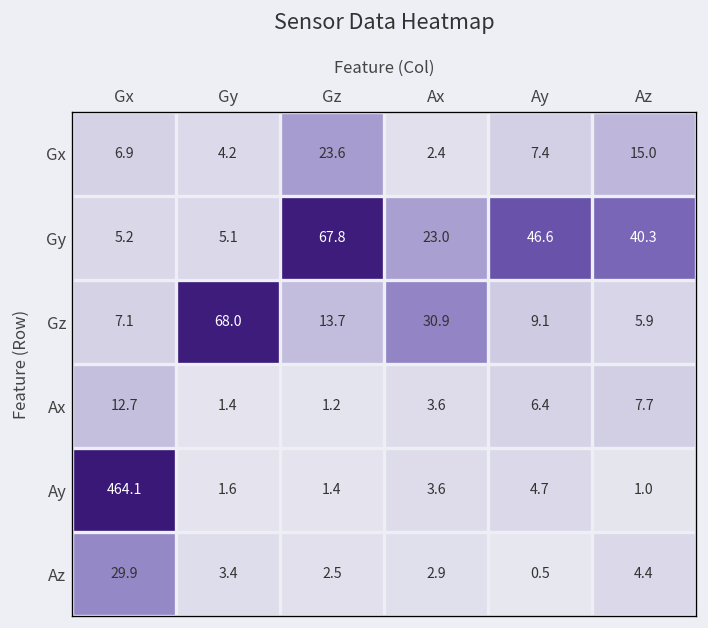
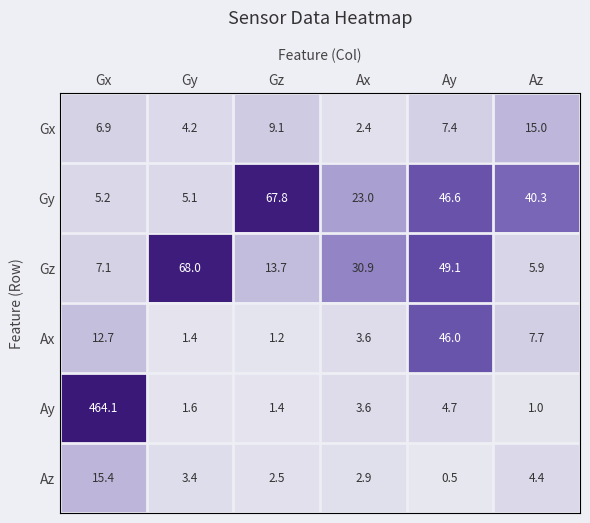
  {
    "Gx": {
      "Gx": 6.9,
      "Gy": 4.2,
-     "Gz": 23.6,
+     "Gz": 9.1,
      "Ax": 2.4,
      "Ay": 7.4,
      "Az": 15.0
    },
    "Gy": {
      "Gx": 5.2,
      "Gy": 5.1,
      "Gz": 67.8,
      "Ax": 23.0,
      "Ay": 46.6,
      "Az": 40.3
    },
    "Gz": {
      "Gx": 7.1,
      "Gy": 68.0,
      "Gz": 13.7,
      "Ax": 30.9,
-     "Ay": 9.1,
+     "Ay": 49.1,
      "Az": 5.9
    },
    "Ax": {
      "Gx": 12.7,
      "Gy": 1.4,
      "Gz": 1.2,
      "Ax": 3.6,
-     "Ay": 6.4,
+     "Ay": 46.0,
      "Az": 7.7
    },
    "Ay": {
      "Gx": 464.1,
      "Gy": 1.6,
      "Gz": 1.4,
      "Ax": 3.6,
      "Ay": 4.7,
      "Az": 1.0
    },
    "Az": {
-     "Gx": 29.9,
+     "Gx": 15.4,
      "Gy": 3.4,
      "Gz": 2.5,
      "Ax": 2.9,
      "Ay": 0.5,
      "Az": 4.4
    }
  }
